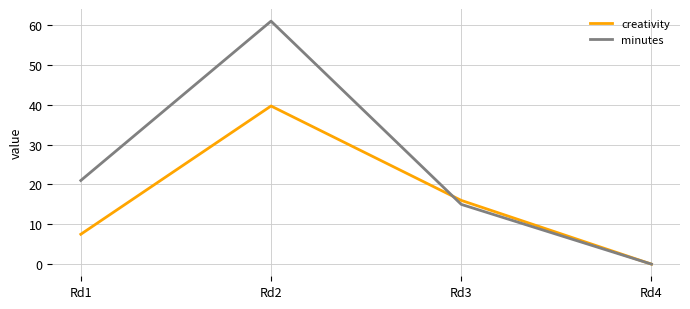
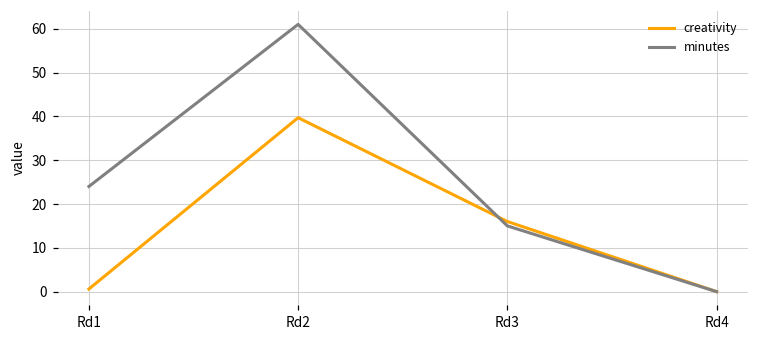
  {
    "creativity": {
-     "Rd1": 8,
+     "Rd1": 1,
      "Rd2": 40,
      "Rd3": 16
    },
    "minutes": {
-     "Rd1": 21,
+     "Rd1": 24,
      "Rd2": 61,
      "Rd3": 15
    }
  }
